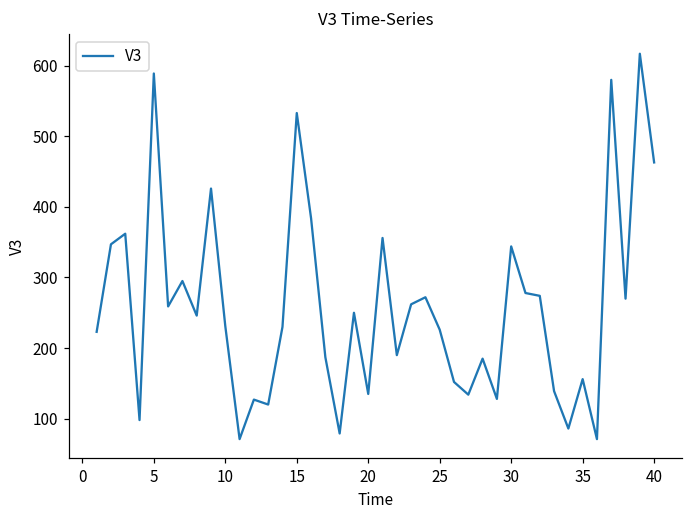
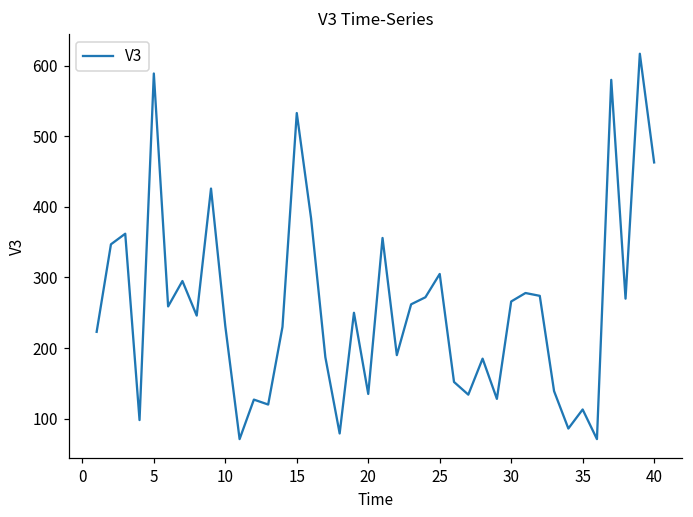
  {
    "5": 590,
    "10": 230,
    "15": 530,
    "20": 140,
-   "25": 230,
-   "30": 340,
-   "35": 160,
+   "25": 310,
+   "30": 270,
+   "35": 110,
    "40": 460
  }
